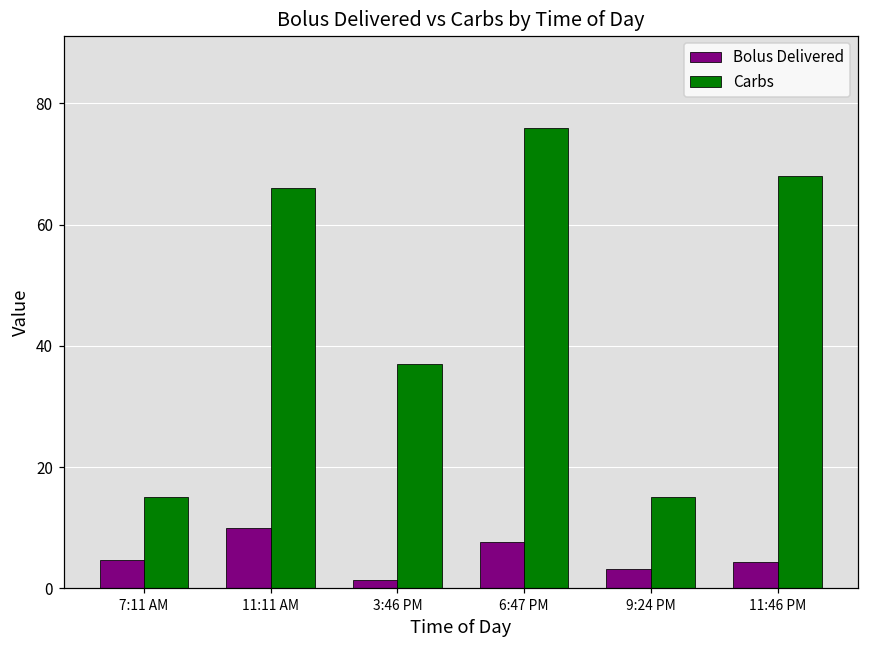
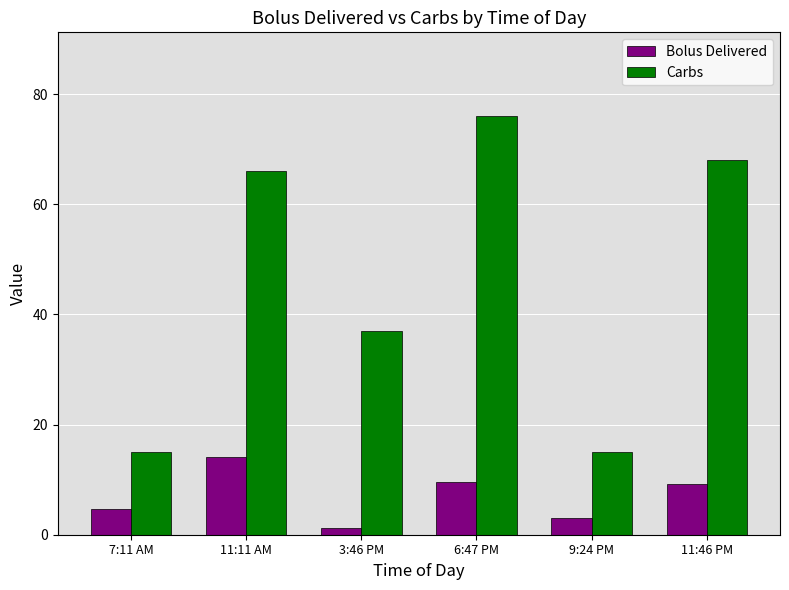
  {
    "Bolus Delivered": {
      "7:11 AM": 5,
-     "11:11 AM": 10,
+     "11:11 AM": 14,
      "3:46 PM": 1,
-     "6:47 PM": 8,
+     "6:47 PM": 10,
      "9:24 PM": 3,
-     "11:46 PM": 4
+     "11:46 PM": 9
    },
    "Carbs": {
      "7:11 AM": 15,
      "11:11 AM": 66,
      "3:46 PM": 37,
      "6:47 PM": 76,
      "9:24 PM": 15,
      "11:46 PM": 68
    }
  }
